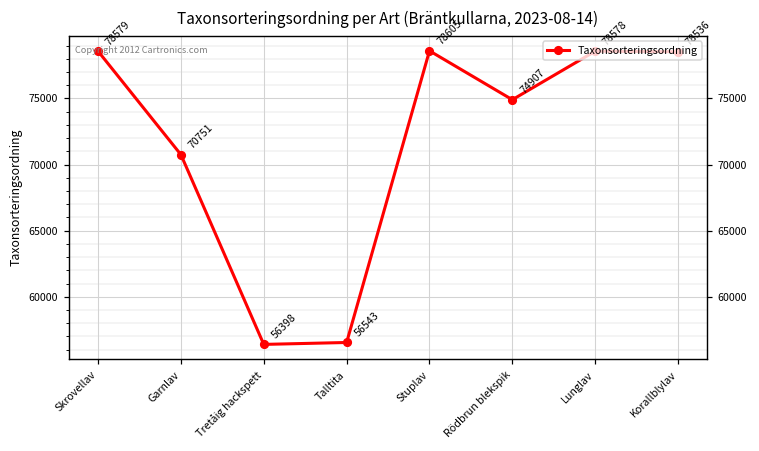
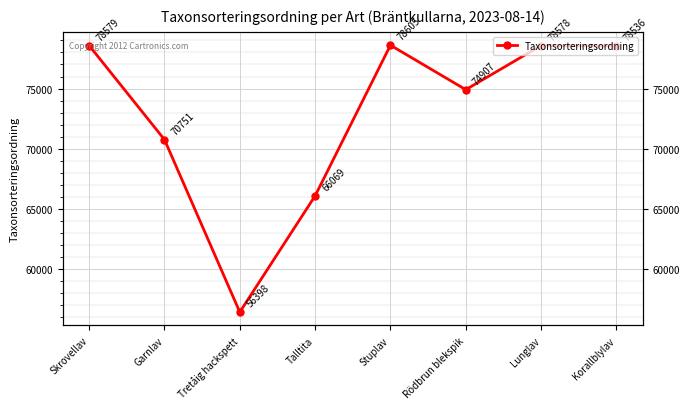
  {
    "Skrovellav": 78579,
    "Garnlav": 70751,
    "Tretåig hackspett": 56398,
-   "Talltita": 56543,
+   "Talltita": 66069,
    "Stuplav": 78605,
    "Rödbrun blekspik": 74907
  }
